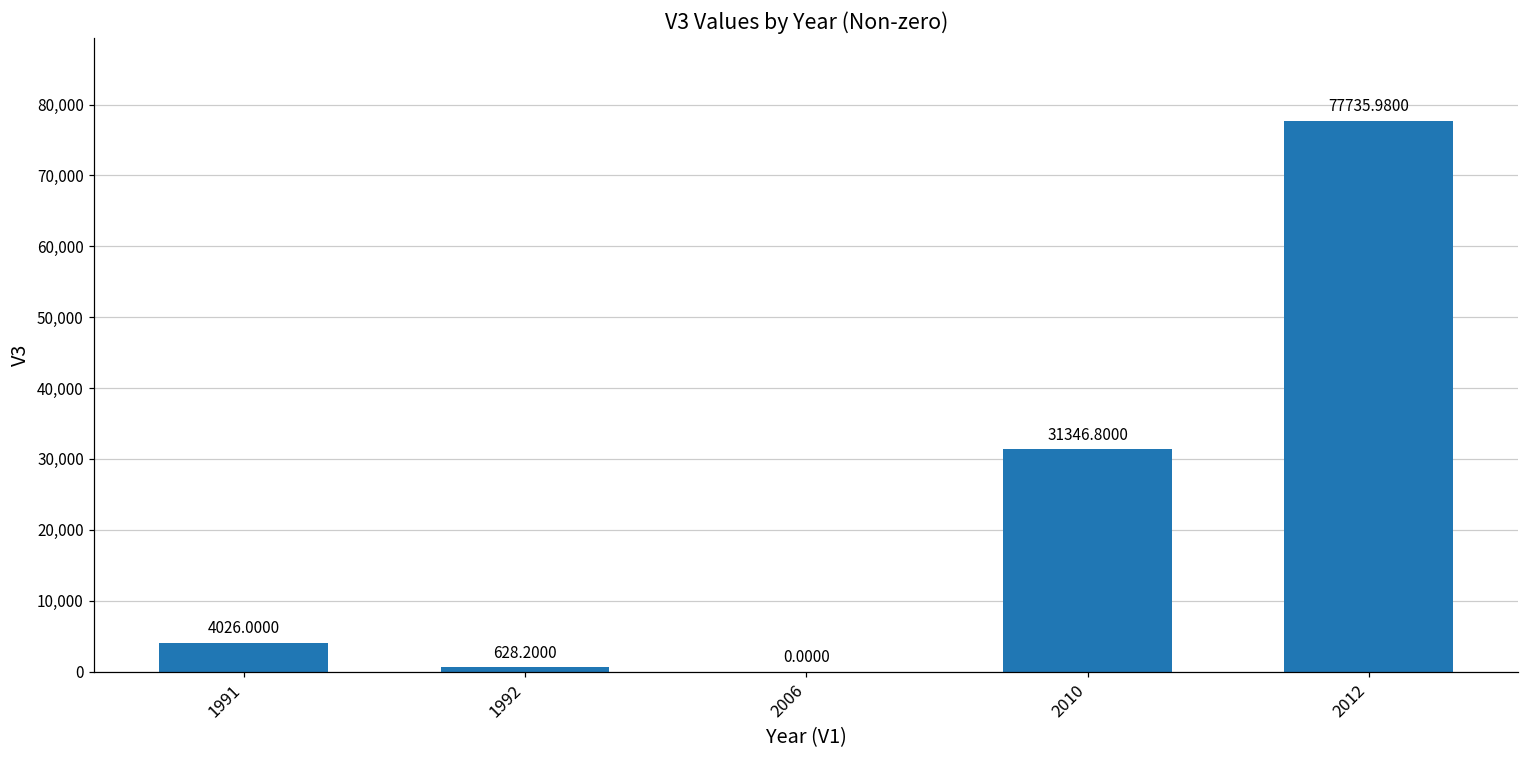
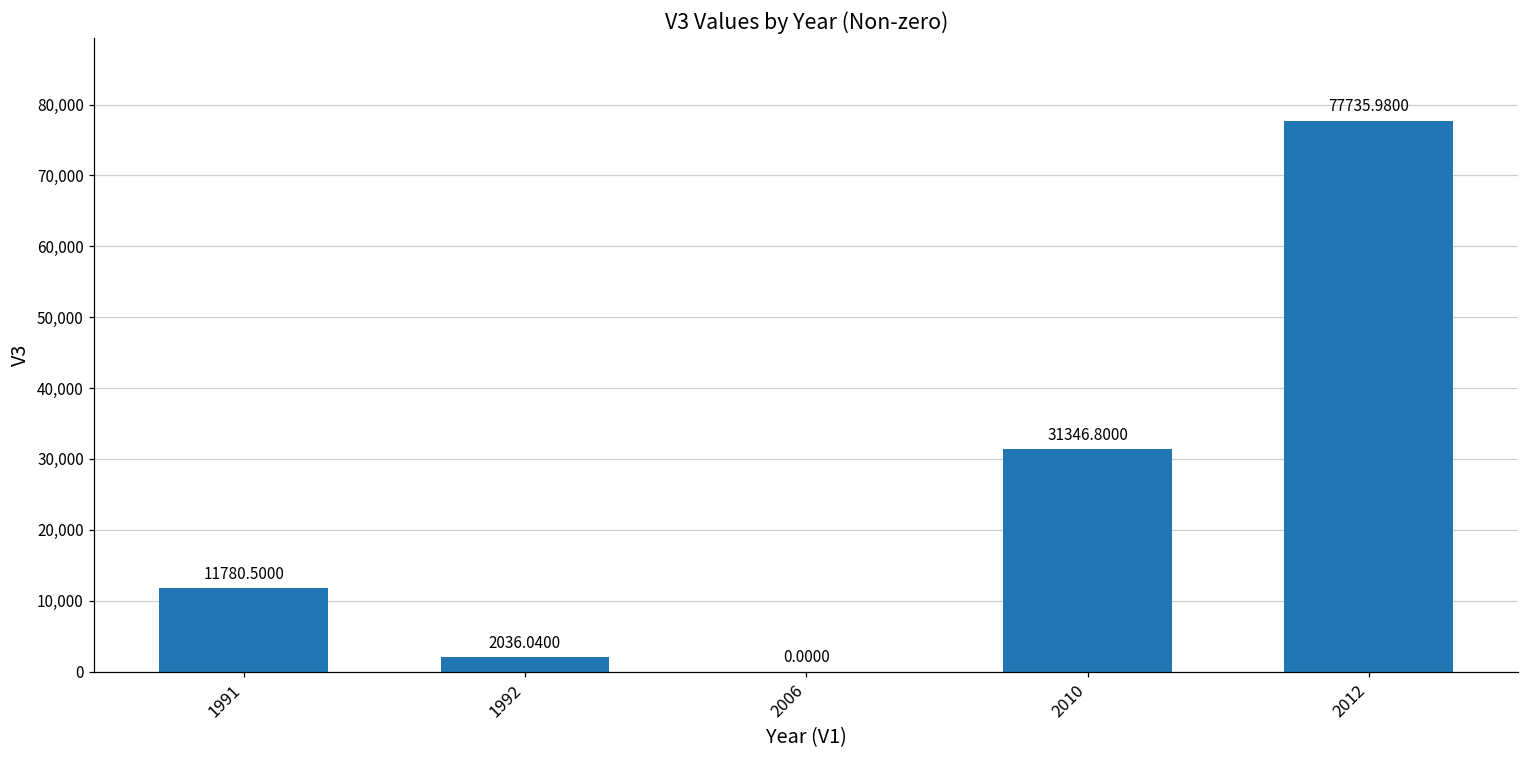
  {
-   "1991": 4026.0000,
-   "1992": 628.2000,
+   "1991": 11780.5000,
+   "1992": 2036.0400,
    "2006": 0.0000,
    "2010": 31346.8000,
    "2012": 77735.9800
  }
